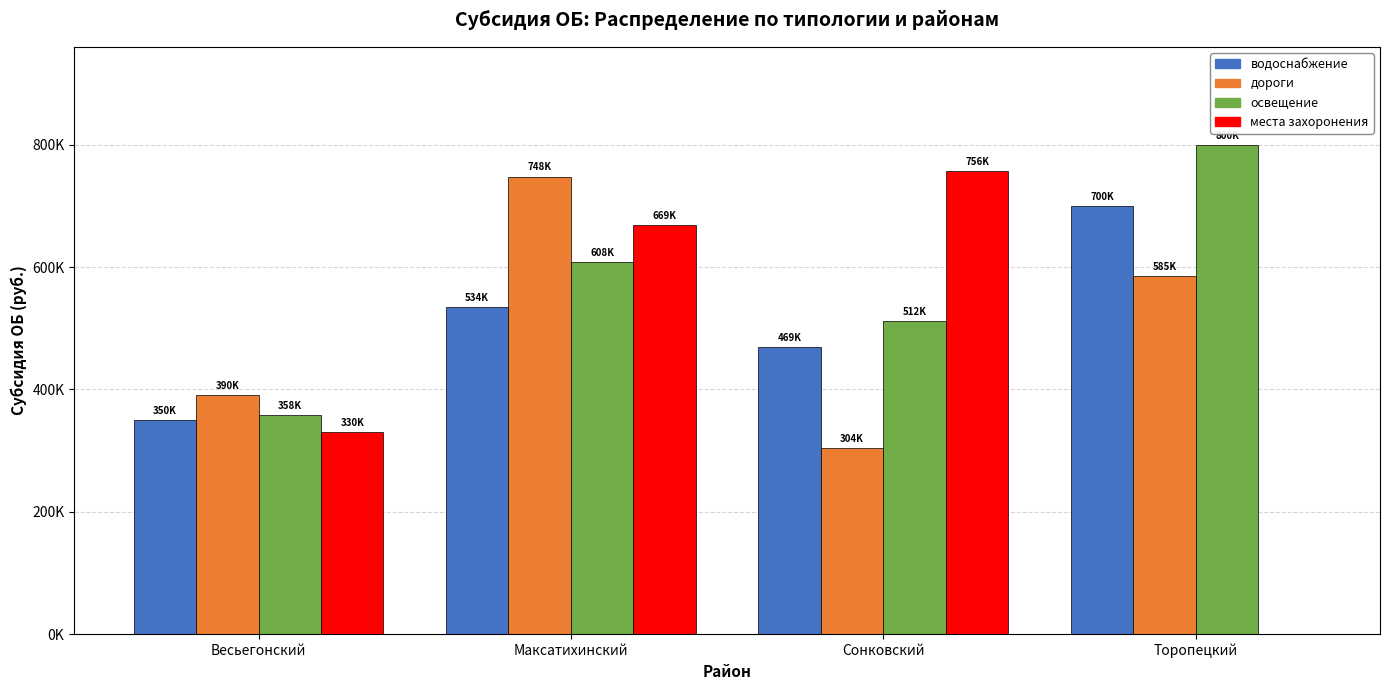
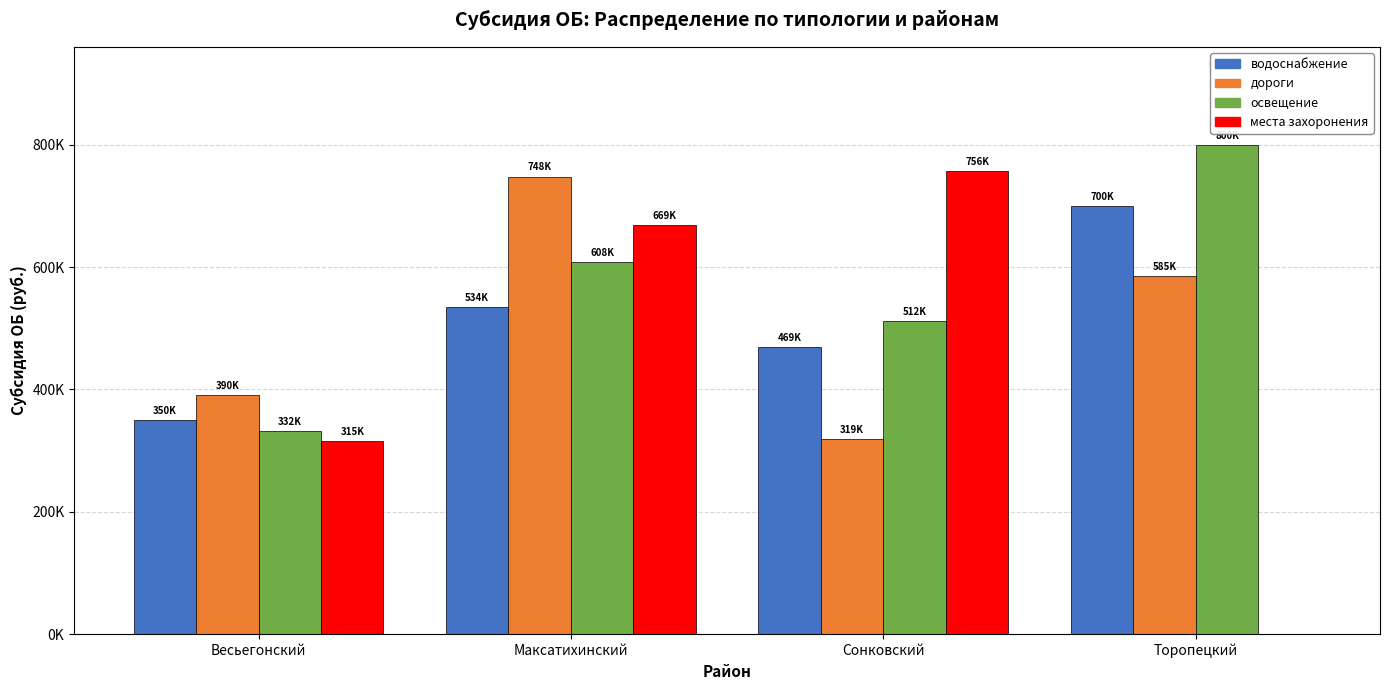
  {
    "водоснабжение": {
      "Весьегонский": "350K",
      "Максатихинский": "534K",
      "Сонковский": "469K",
      "Торопецкий": "700K"
    },
    "дороги": {
      "Весьегонский": "390K",
      "Максатихинский": "748K",
-     "Сонковский": "304K",
+     "Сонковский": "319K",
      "Торопецкий": "585K"
    },
    "освещение": {
-     "Весьегонский": "358K",
+     "Весьегонский": "332K",
      "Максатихинский": "608K",
      "Сонковский": "512K"
    },
    "места захоронения": {
-     "Весьегонский": "330K",
+     "Весьегонский": "315K",
      "Максатихинский": "669K",
      "Сонковский": "756K"
    }
  }
